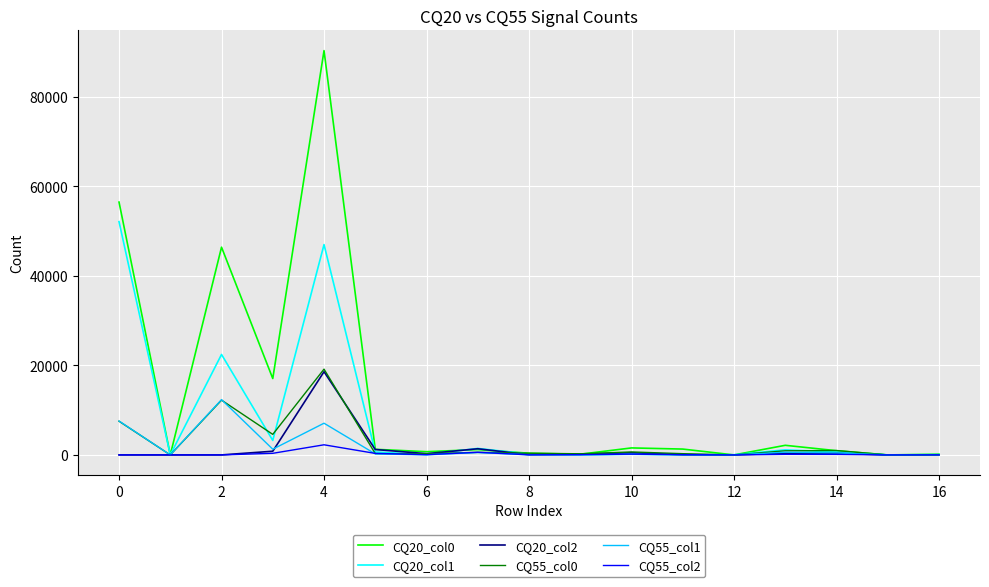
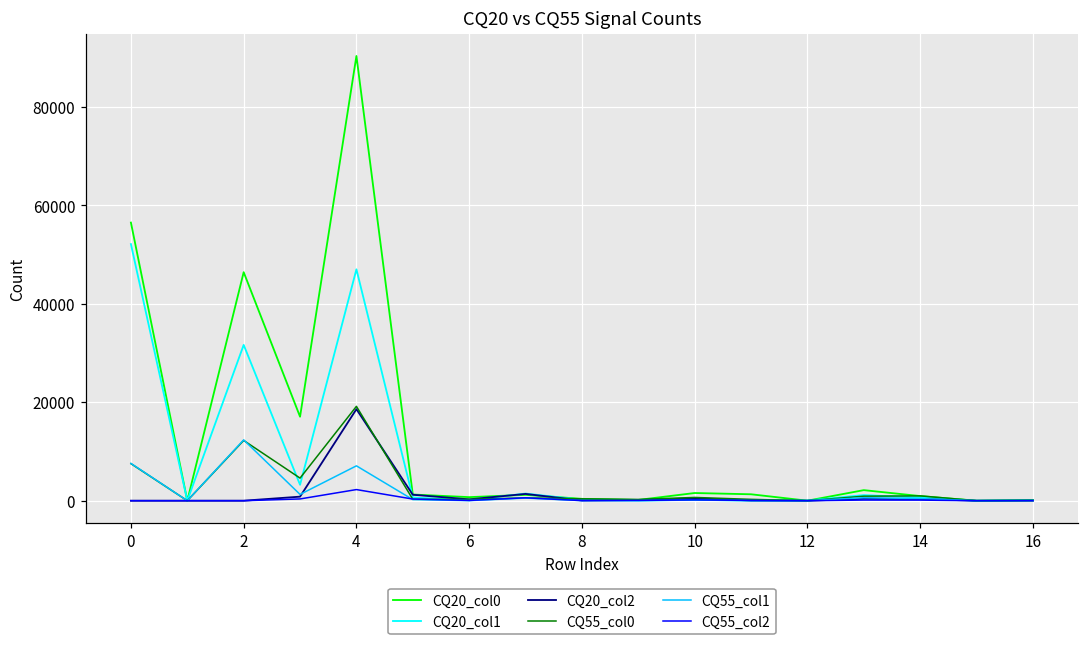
  {
    "CQ20_col0": {
      "0": 56000,
      "2": 46000,
      "4": 90000,
      "10": 2000
    },
    "CQ20_col1": {
      "0": 52000,
-     "2": 22000,
+     "2": 32000,
      "4": 47000
    },
    "CQ55_col1": {
      "4": 7000
    },
    "CQ55_col2": {
      "4": 2000
    }
  }
